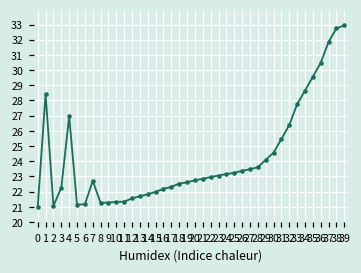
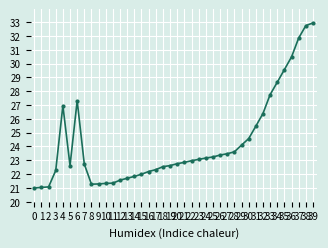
  {
    "0": 21.0,
-   "1": 28.4,
+   "1": 21.0,
    "2": 21.1,
    "3": 22.3,
    "4": 27.0,
-   "5": 21.1,
-   "6": 21.2,
+   "5": 22.6,
+   "6": 27.3,
    "7": 22.7,
    "8": 21.3
  }
